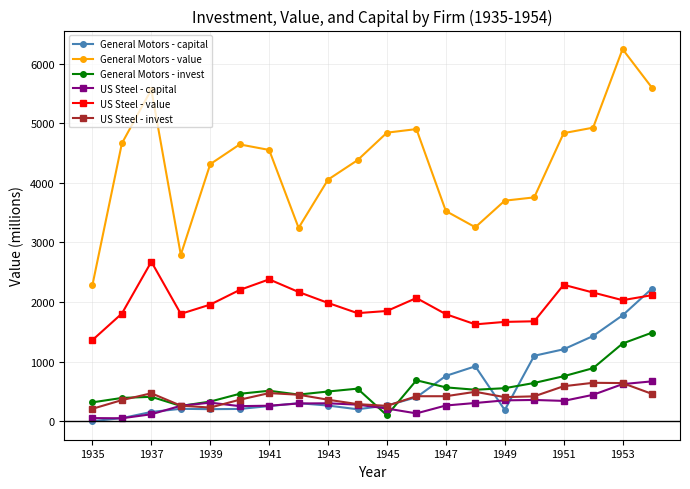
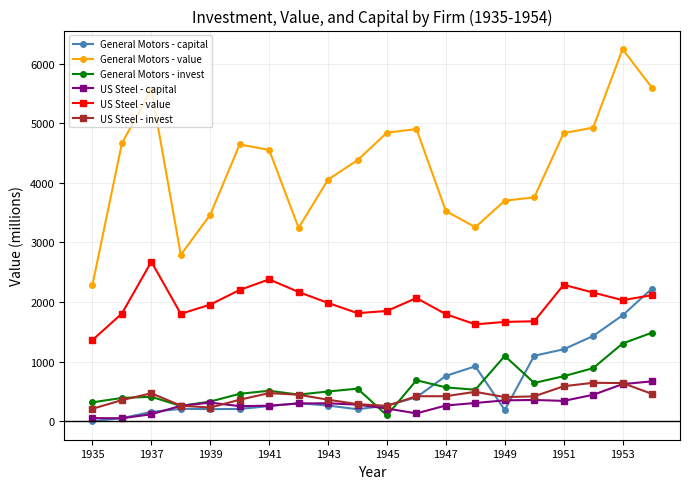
  {
    "General Motors - capital": {
      "1935": 0,
      "1947": 800,
      "1949": 200,
      "1951": 1200,
      "1953": 1800
    },
    "General Motors - value": {
      "1935": 2300,
-     "1939": 4300,
+     "1939": 3500,
      "1941": 4600,
      "1943": 4100,
      "1945": 4800,
      "1947": 3500,
      "1949": 3700,
      "1951": 4800,
      "1953": 6200
    },
    "General Motors - invest": {
      "1935": 300,
      "1937": 400,
      "1943": 500,
      "1945": 100,
      "1947": 600,
-     "1949": 600,
+     "1949": 1100,
      "1951": 800,
      "1953": 1300
    },
    "US Steel - capital": {
      "1935": 100,
      "1945": 200,
      "1947": 300,
      "1949": 400,
      "1951": 300
    },
    "US Steel - value": {
      "1935": 1400,
      "1937": 2700,
      "1939": 2000,
      "1941": 2400,
      "1943": 2000,
      "1945": 1900,
      "1947": 1800,
      "1949": 1700,
      "1951": 2300,
      "1953": 2000
    },
    "US Steel - invest": {
      "1935": 200,
      "1937": 500,
      "1943": 400,
      "1947": 400,
      "1949": 400,
      "1951": 600
    }
  }
